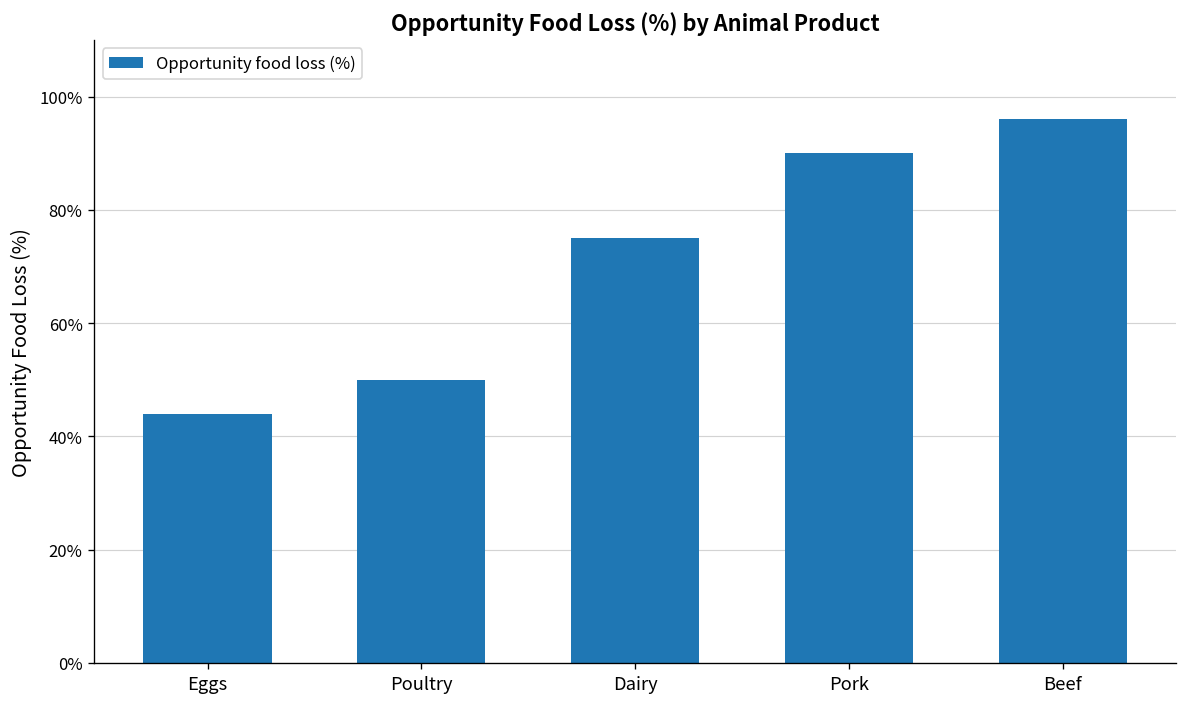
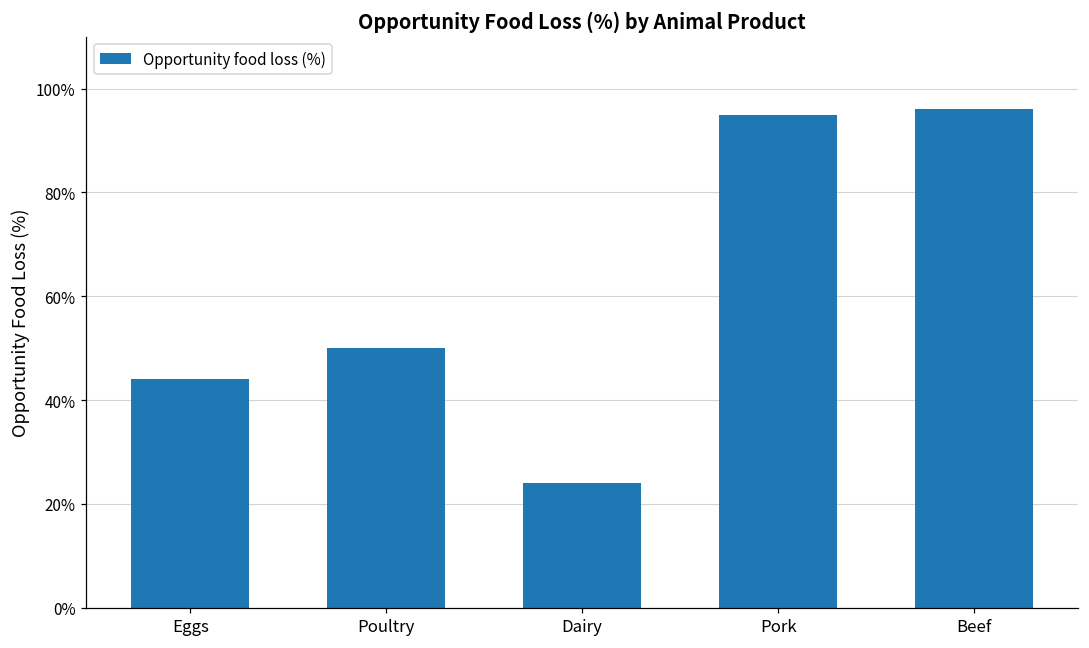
  {
    "Eggs": "44%",
    "Poultry": "50%",
-   "Dairy": "75%",
-   "Pork": "90%",
+   "Dairy": "24%",
+   "Pork": "95%",
    "Beef": "96%"
  }
